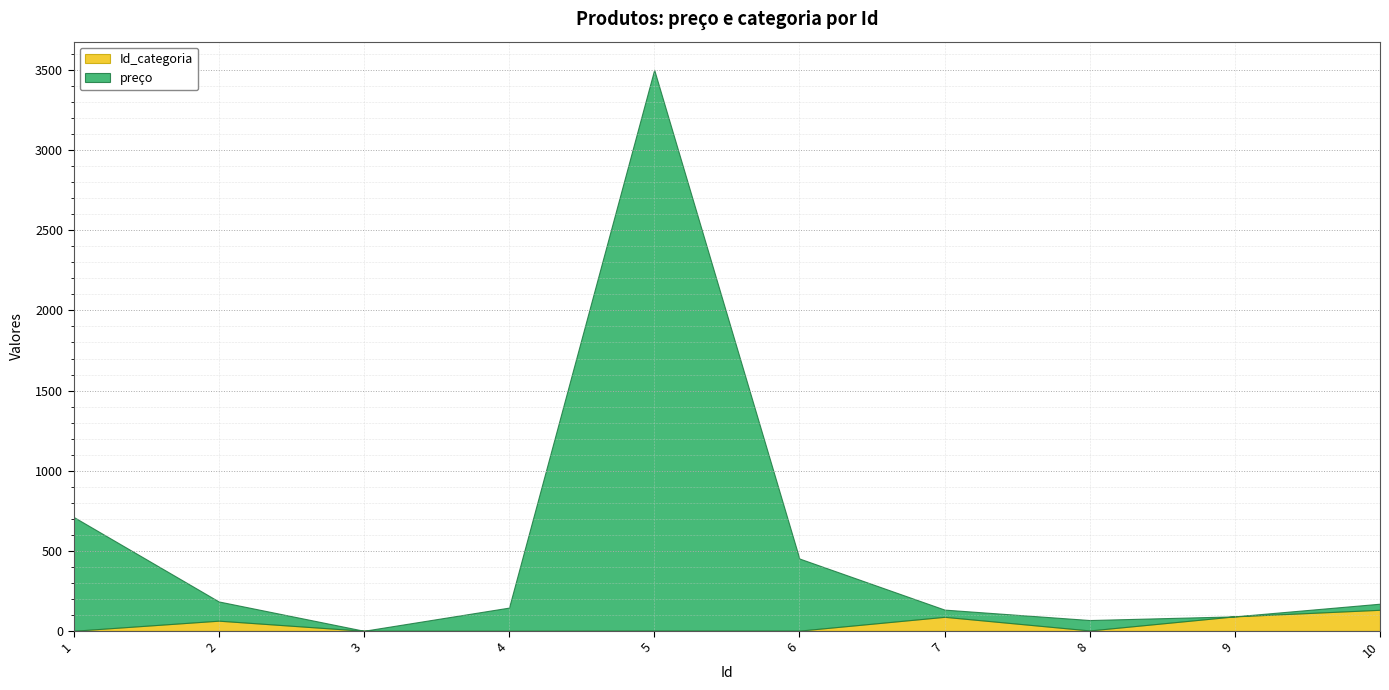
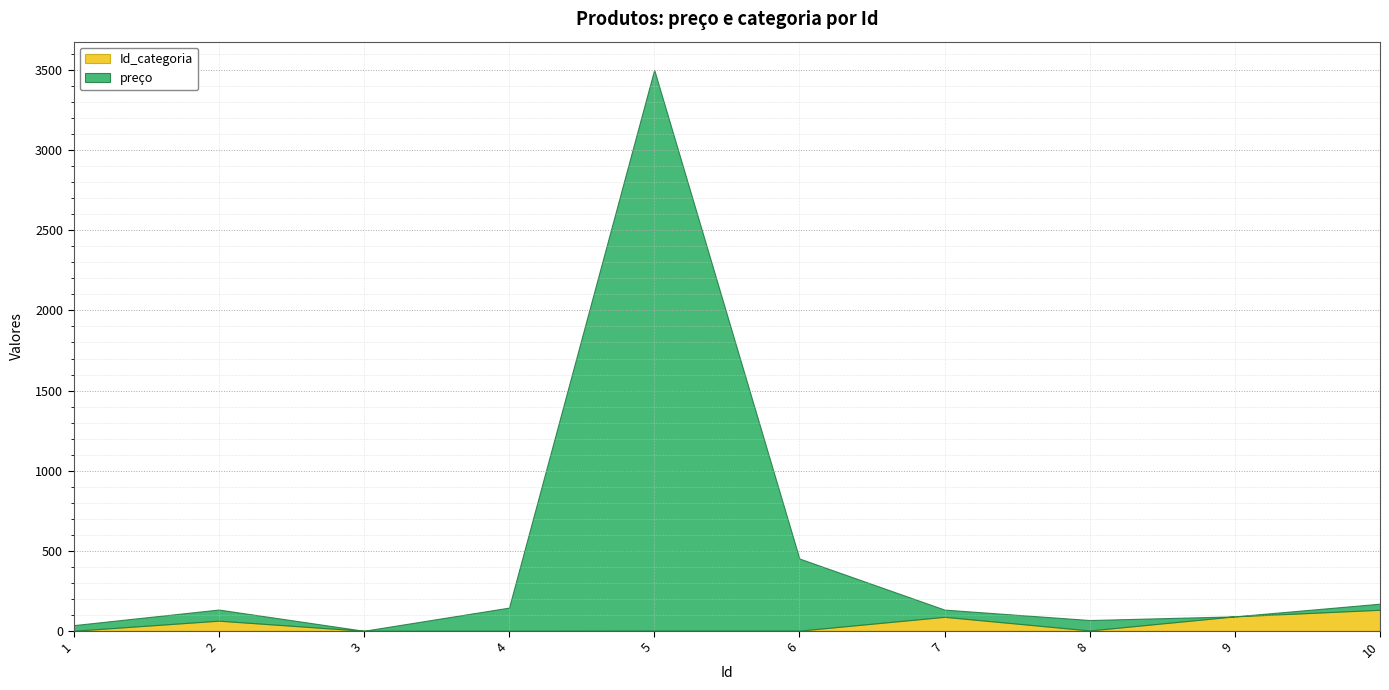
  {
    "Id_categoria": {
      "2": 60,
      "7": 90,
      "10": 130
    },
    "preço": {
-     "1": 710,
-     "2": 120,
+     "1": 40,
+     "2": 70,
      "4": 140,
      "5": 3500,
      "6": 450,
      "7": 50,
      "8": 70,
      "10": 40
    }
  }
